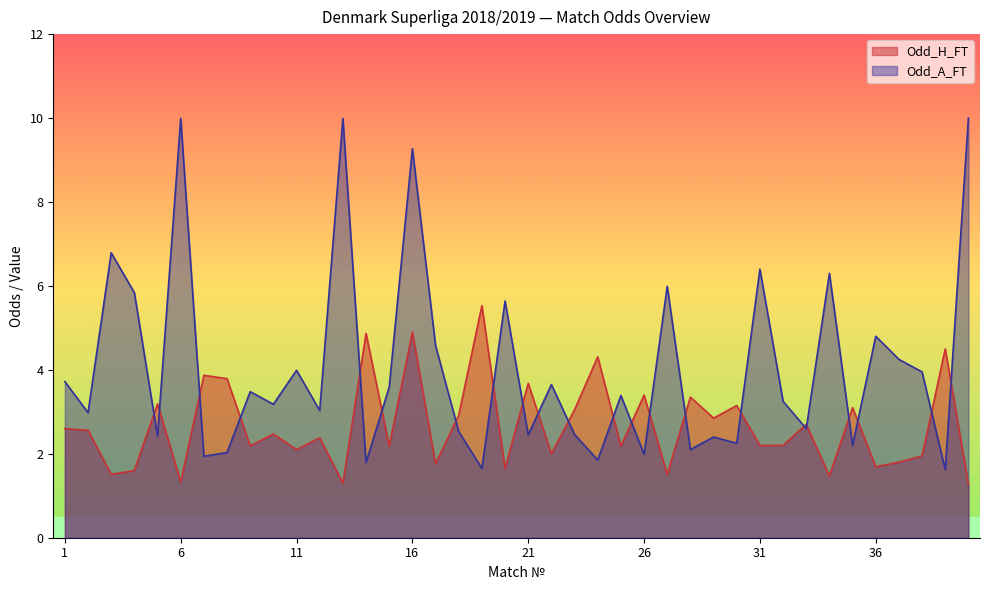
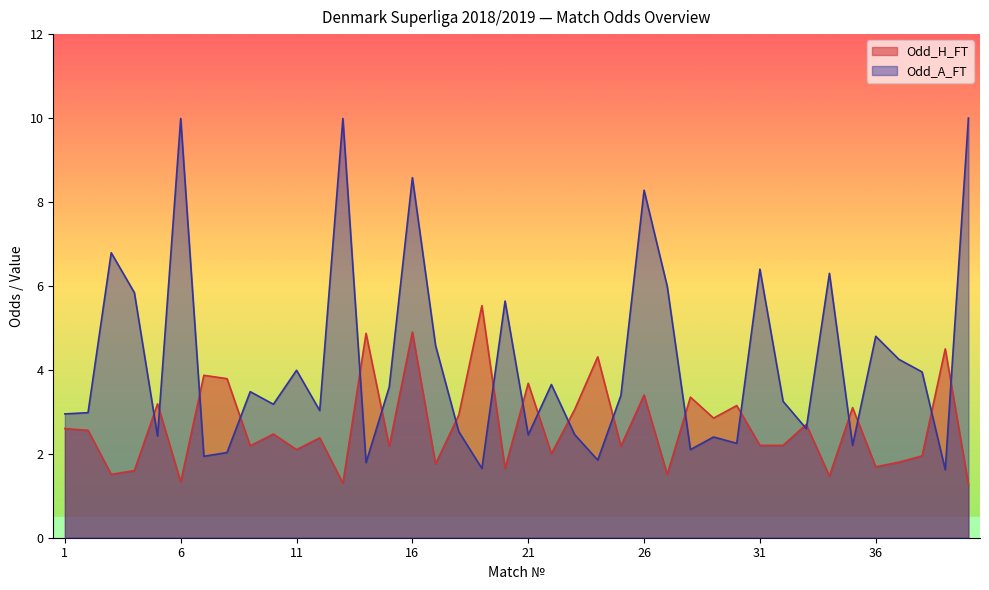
  {
    "Odd_H_FT": {
      "1": 2.6,
      "6": 1.3,
      "11": 2.1,
      "16": 4.9,
      "21": 3.7,
      "26": 3.4,
      "31": 2.2,
      "36": 1.7
    },
    "Odd_A_FT": {
-     "1": 3.7,
+     "1": 3.0,
      "6": 10.0,
      "11": 4.0,
-     "16": 9.3,
+     "16": 8.6,
      "21": 2.5,
-     "26": 2.0,
+     "26": 8.3,
      "31": 6.4,
      "36": 4.8
    }
  }
